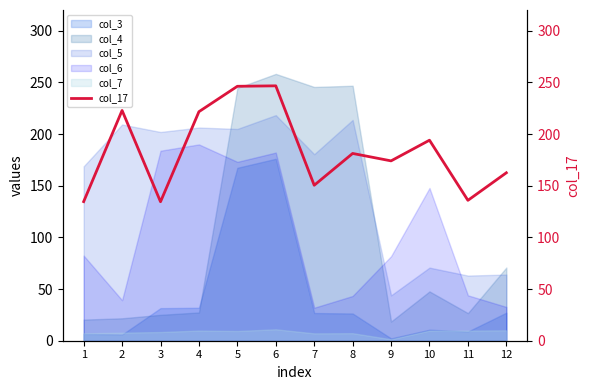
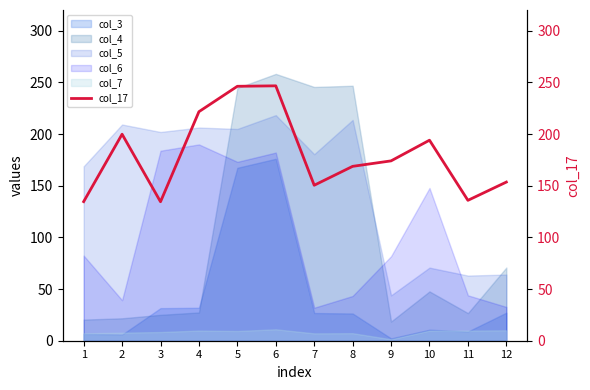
  {
    "col_17": {
      "1": 135,
-     "2": 223,
+     "2": 200,
      "3": 134,
      "4": 222,
      "5": 246,
      "6": 247,
      "7": 150,
-     "8": 181,
+     "8": 169,
      "9": 174,
      "10": 194,
      "11": 136,
-     "12": 162
+     "12": 154
    }
  }
